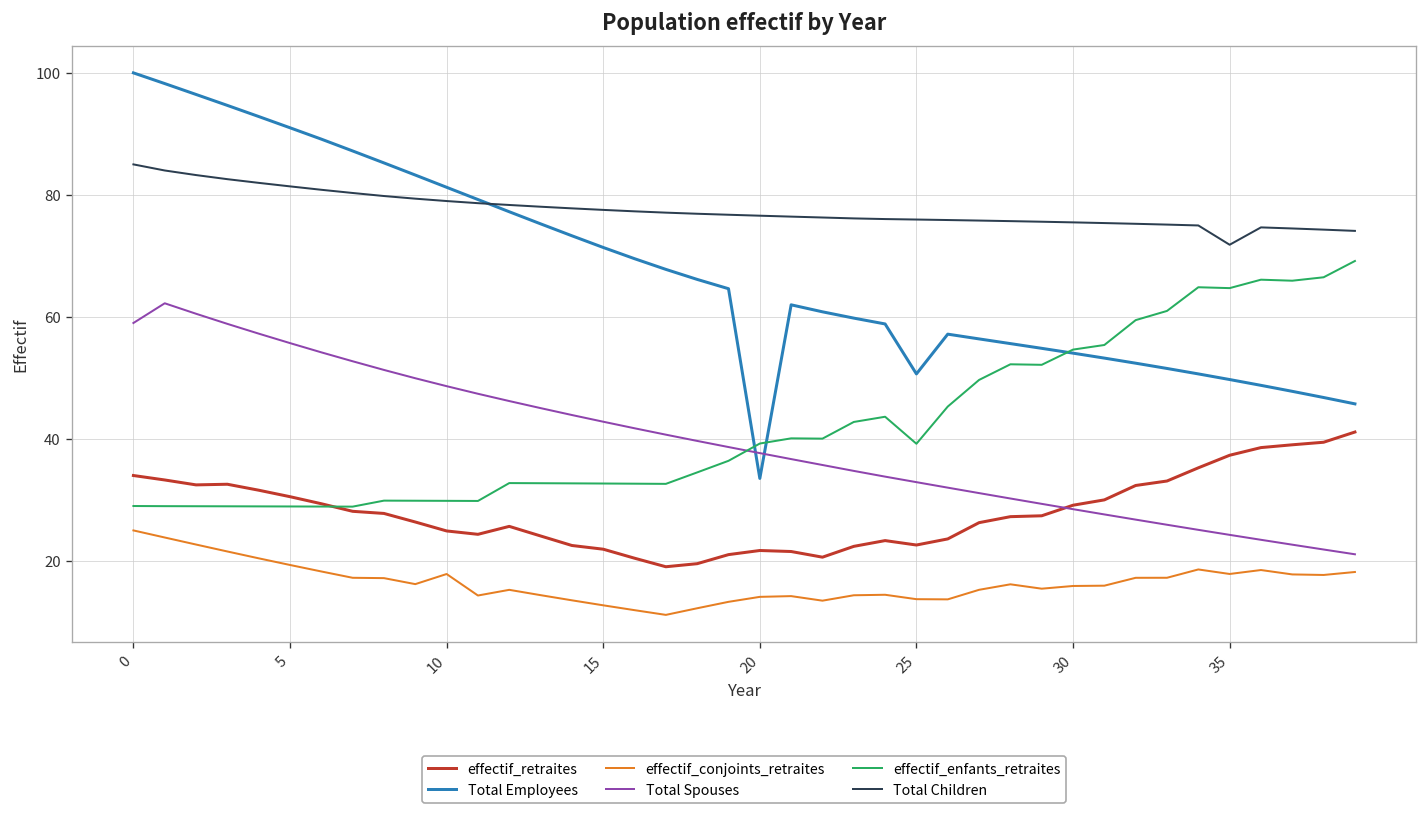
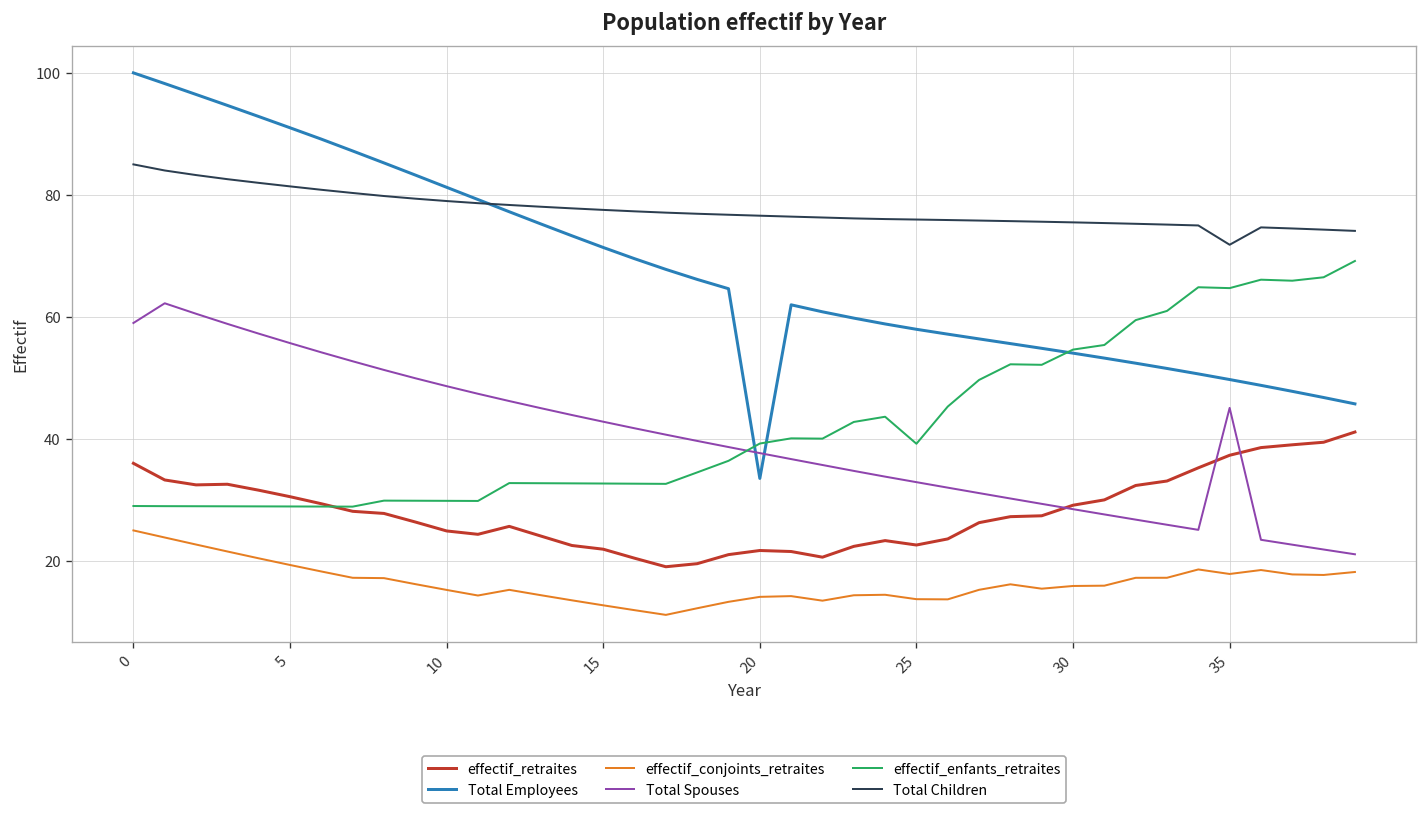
  {
    "effectif_retraites": {
-     "0": 34,
+     "0": 36,
      "5": 31,
      "10": 25,
      "15": 22,
      "20": 22,
      "25": 23,
      "30": 29,
      "35": 37
    },
    "Total Employees": {
      "0": 100,
      "5": 91,
      "10": 81,
      "15": 71,
      "20": 34,
-     "25": 51,
+     "25": 58,
      "30": 54,
      "35": 50
    },
    "effectif_conjoints_retraites": {
      "0": 25,
      "5": 19,
-     "10": 18,
+     "10": 15,
      "15": 13,
      "20": 14,
      "25": 14,
      "30": 16,
      "35": 18
    },
    "Total Spouses": {
      "0": 59,
      "5": 56,
      "10": 49,
      "15": 43,
      "20": 38,
      "25": 33,
      "30": 28,
-     "35": 24
+     "35": 45
    },
    "effectif_enfants_retraites": {
      "0": 29,
      "5": 29,
      "10": 30,
      "15": 33,
      "20": 39,
      "25": 39,
      "30": 55,
      "35": 65
    },
    "Total Children": {
      "0": 85,
      "5": 81,
      "10": 79,
      "15": 78,
      "20": 77,
      "25": 76,
      "30": 75,
      "35": 72
    }
  }
